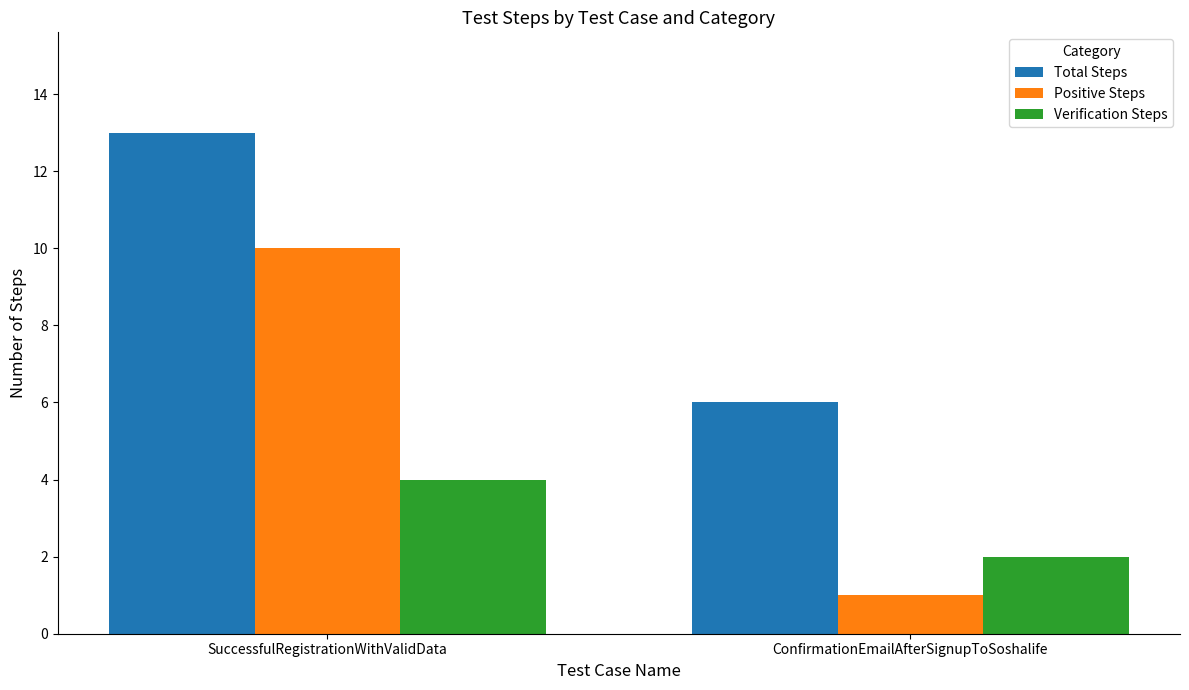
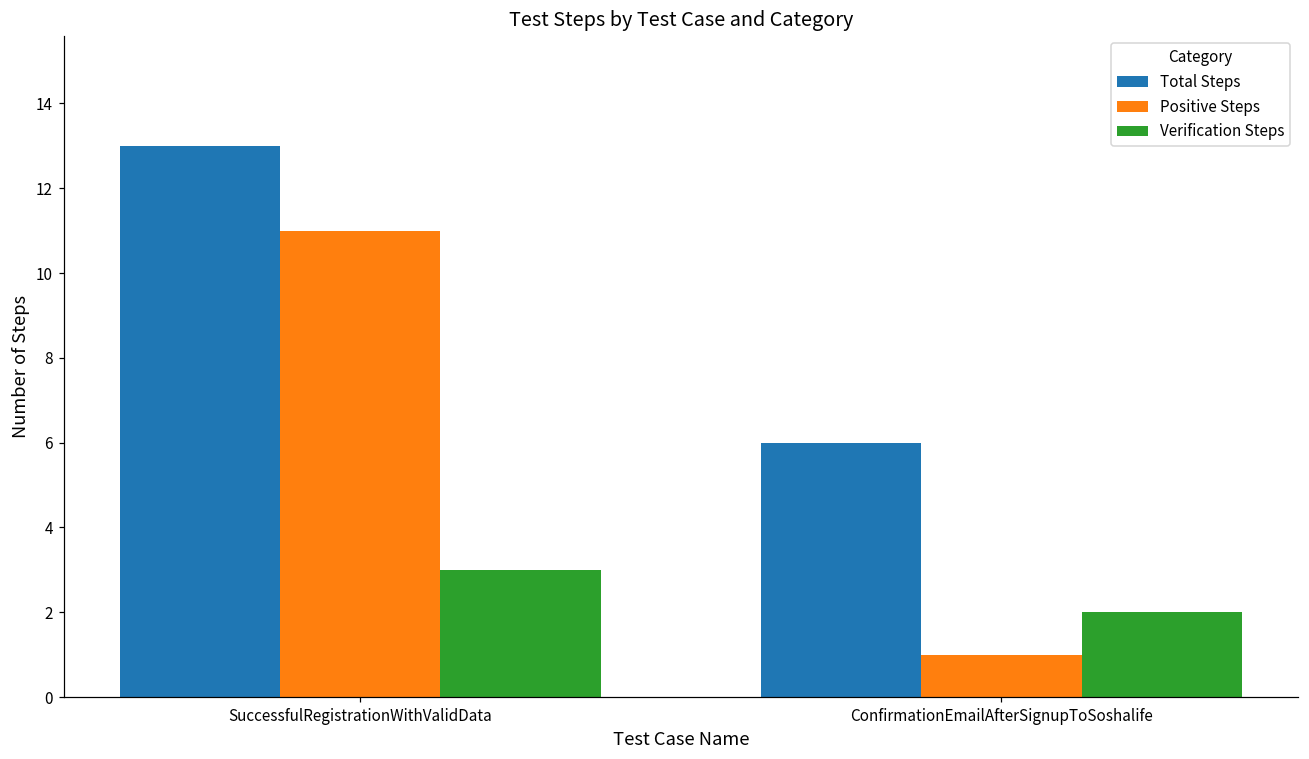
  {
    "Total Steps": {
      "SuccessfulRegistrationWithValidData": 13,
      "ConfirmationEmailAfterSignupToSoshalife": 6
    },
    "Positive Steps": {
-     "SuccessfulRegistrationWithValidData": 10,
+     "SuccessfulRegistrationWithValidData": 11,
      "ConfirmationEmailAfterSignupToSoshalife": 1
    },
    "Verification Steps": {
-     "SuccessfulRegistrationWithValidData": 4,
+     "SuccessfulRegistrationWithValidData": 3,
      "ConfirmationEmailAfterSignupToSoshalife": 2
    }
  }
